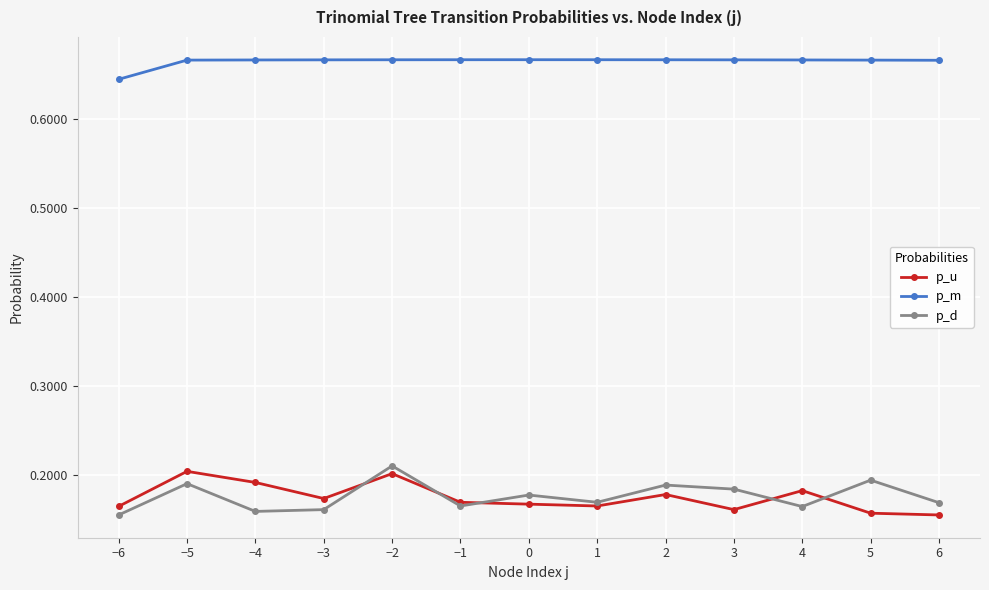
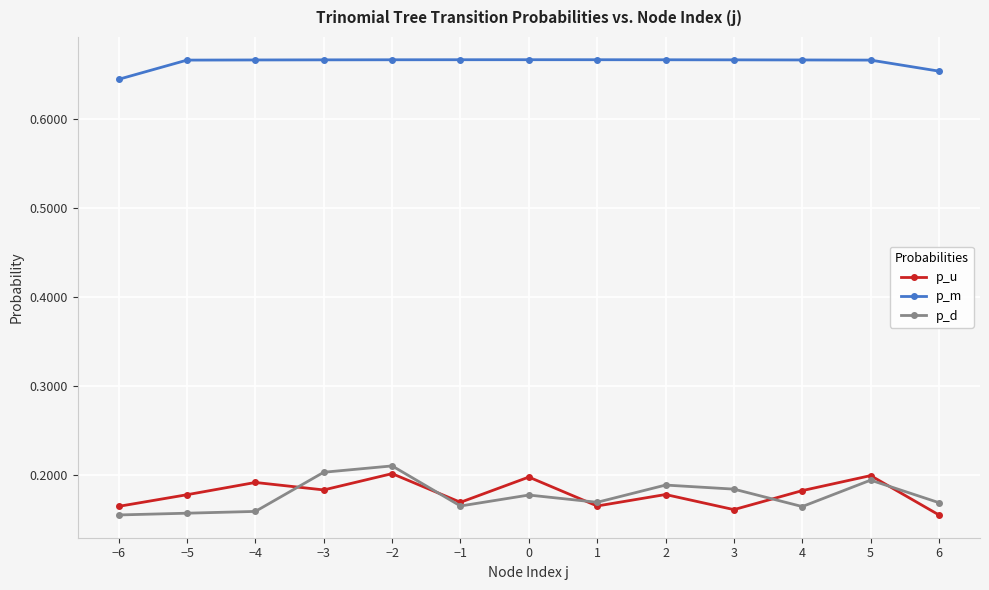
  {
    "p_u": {
      "−6": 0.16,
-     "−5": 0.20,
+     "−5": 0.18,
      "−4": 0.19,
-     "−3": 0.17,
+     "−3": 0.18,
      "−2": 0.20,
      "−1": 0.17,
-     "0": 0.17,
+     "0": 0.20,
      "1": 0.16,
      "2": 0.18,
      "3": 0.16,
      "4": 0.18,
-     "5": 0.16,
+     "5": 0.20,
      "6": 0.15
    },
    "p_m": {
      "−6": 0.64,
      "−5": 0.67,
      "−4": 0.67,
      "−3": 0.67,
      "−2": 0.67,
      "−1": 0.67,
      "0": 0.67,
      "1": 0.67,
      "2": 0.67,
      "3": 0.67,
      "4": 0.67,
      "5": 0.67,
-     "6": 0.67
+     "6": 0.65
    },
    "p_d": {
      "−6": 0.15,
-     "−5": 0.19,
+     "−5": 0.16,
      "−4": 0.16,
-     "−3": 0.16,
+     "−3": 0.20,
      "−2": 0.21,
      "−1": 0.16,
      "0": 0.18,
      "1": 0.17,
      "2": 0.19,
      "3": 0.18,
      "4": 0.16,
      "5": 0.19,
      "6": 0.17
    }
  }
